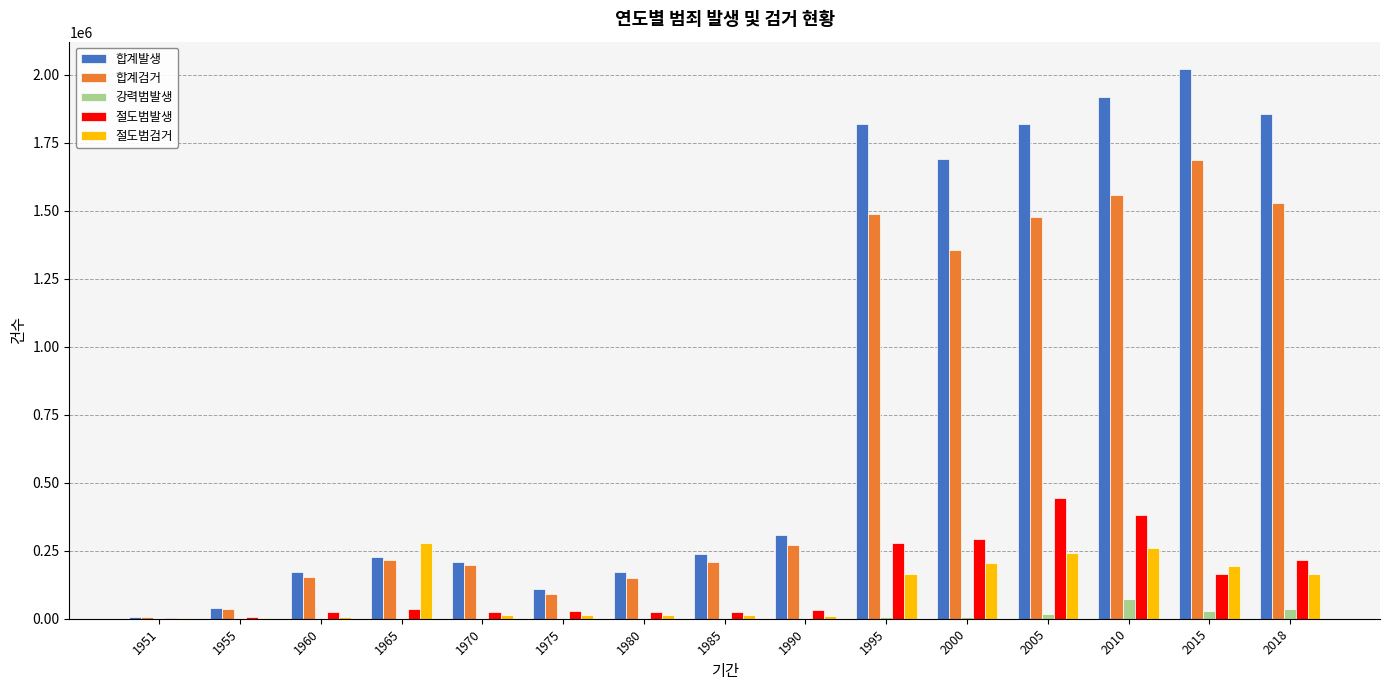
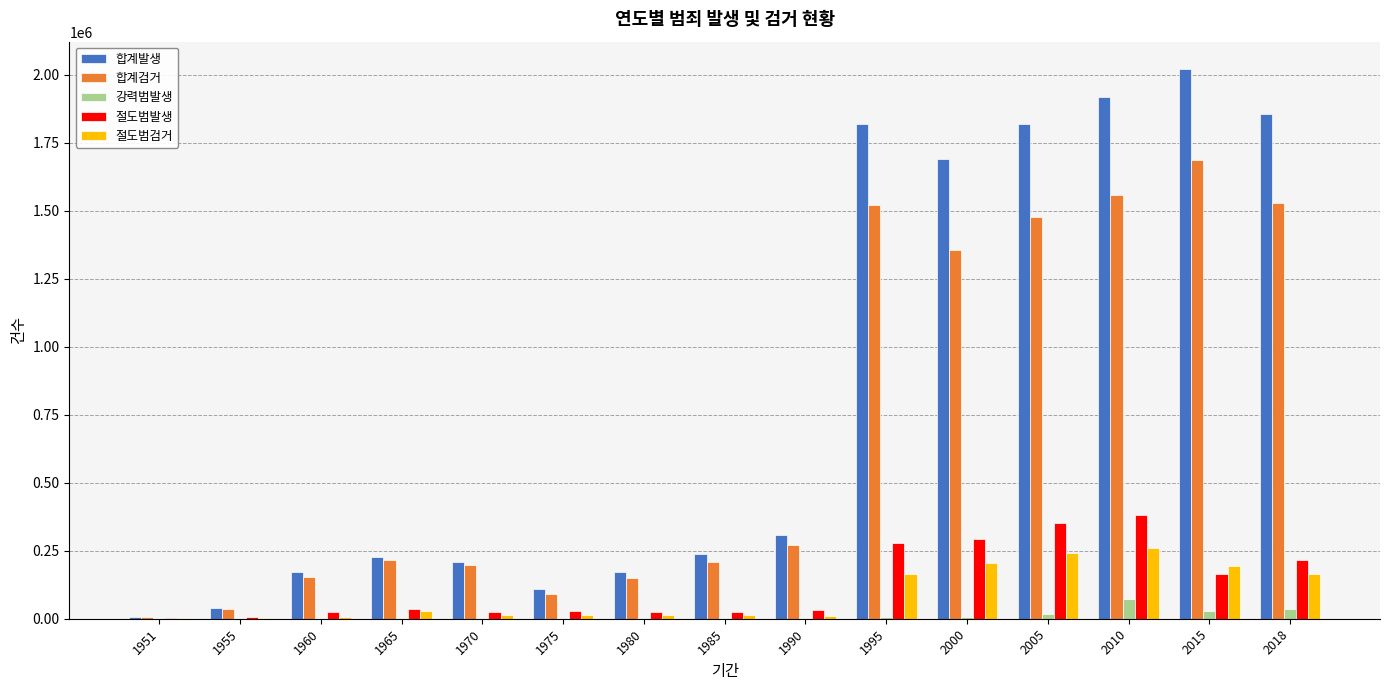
  {
    "합계발생": {
      "1955": 40000,
      "1960": 170000,
      "1965": 230000,
      "1970": 210000,
      "1975": 110000,
      "1980": 170000,
      "1985": 240000,
      "1990": 310000,
      "1995": 1820000,
      "2000": 1690000,
      "2005": 1820000,
      "2010": 1920000,
      "2015": 2020000,
      "2018": 1860000
    },
    "합계검거": {
      "1955": 40000,
      "1960": 150000,
      "1965": 210000,
      "1970": 200000,
      "1975": 90000,
      "1980": 150000,
      "1985": 210000,
      "1990": 270000,
-     "1995": 1490000,
+     "1995": 1520000,
      "2000": 1360000,
      "2005": 1480000,
      "2010": 1560000,
      "2015": 1690000,
      "2018": 1530000
    },
    "강력범발생": {
      "2005": 20000,
      "2010": 70000,
      "2015": 30000,
      "2018": 40000
    },
    "절도범발생": {
      "1960": 20000,
      "1965": 40000,
      "1970": 20000,
      "1975": 30000,
      "1980": 30000,
      "1985": 30000,
      "1990": 30000,
      "1995": 280000,
      "2000": 290000,
-     "2005": 440000,
+     "2005": 350000,
      "2010": 380000,
      "2015": 170000,
      "2018": 220000
    },
    "절도범검거": {
-     "1965": 280000,
+     "1965": 30000,
      "1970": 10000,
      "1975": 10000,
      "1980": 10000,
      "1985": 10000,
      "1990": 10000,
      "1995": 160000,
      "2000": 210000,
      "2005": 240000,
      "2010": 260000,
      "2015": 190000,
      "2018": 170000
    }
  }
